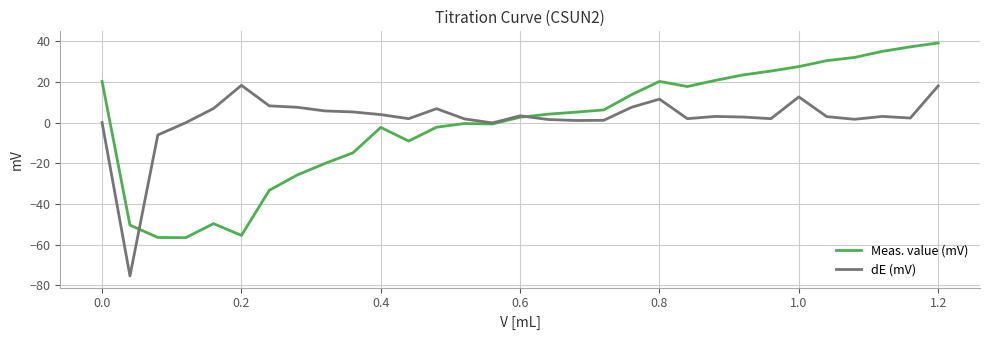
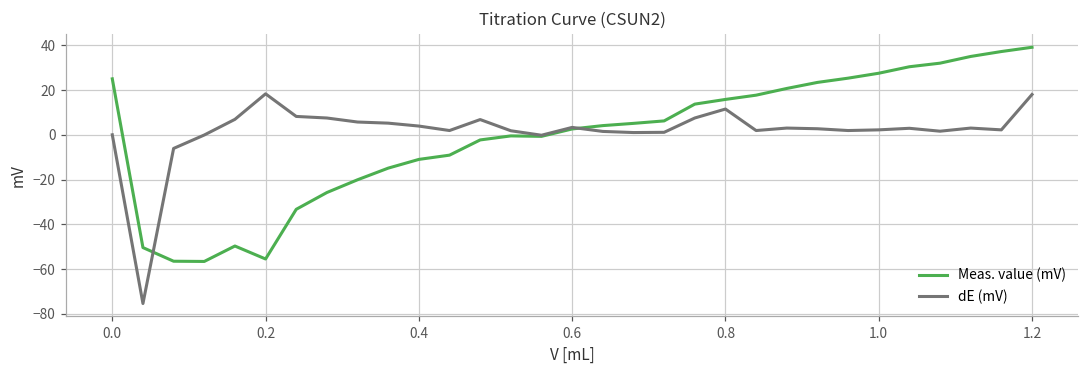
  {
    "Meas. value (mV)": {
-     "0.0": 20,
+     "0.0": 25,
      "0.2": -56,
-     "0.4": -2,
-     "0.8": 20,
+     "0.4": -11,
+     "0.8": 16,
      "1.0": 28,
      "1.2": 39
    },
    "dE (mV)": {
      "0.0": 0,
      "0.2": 18,
      "0.4": 4,
      "0.8": 12,
-     "1.0": 13,
+     "1.0": 2,
      "1.2": 18
    }
  }
